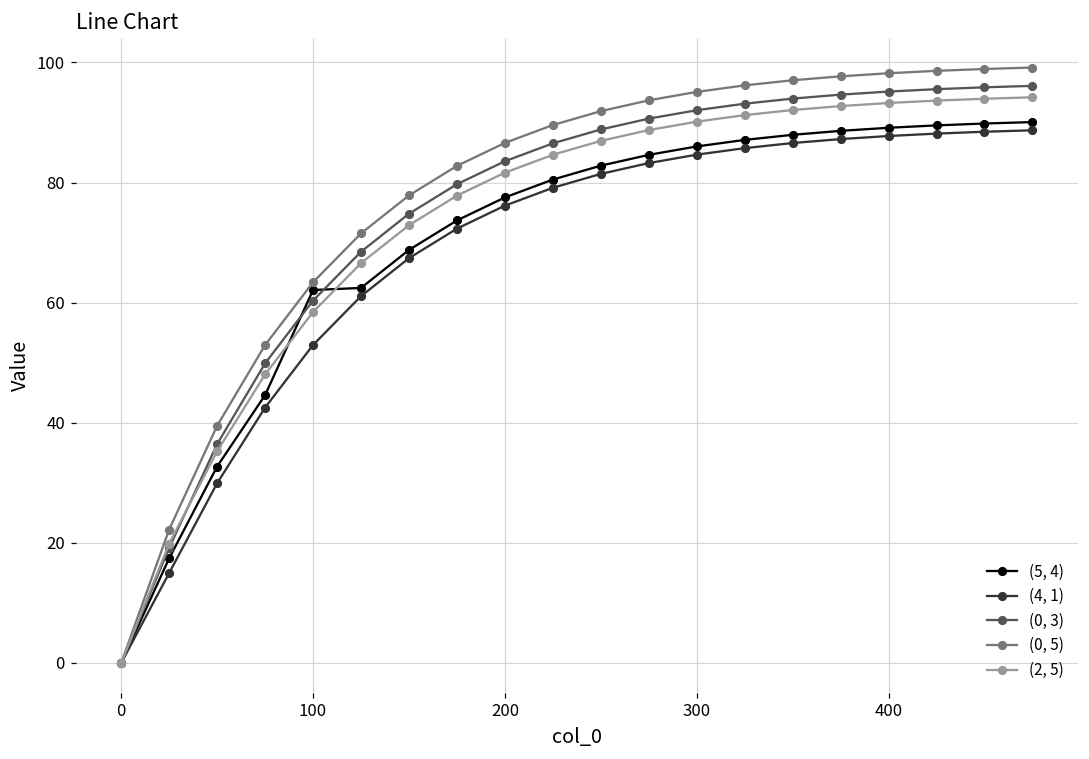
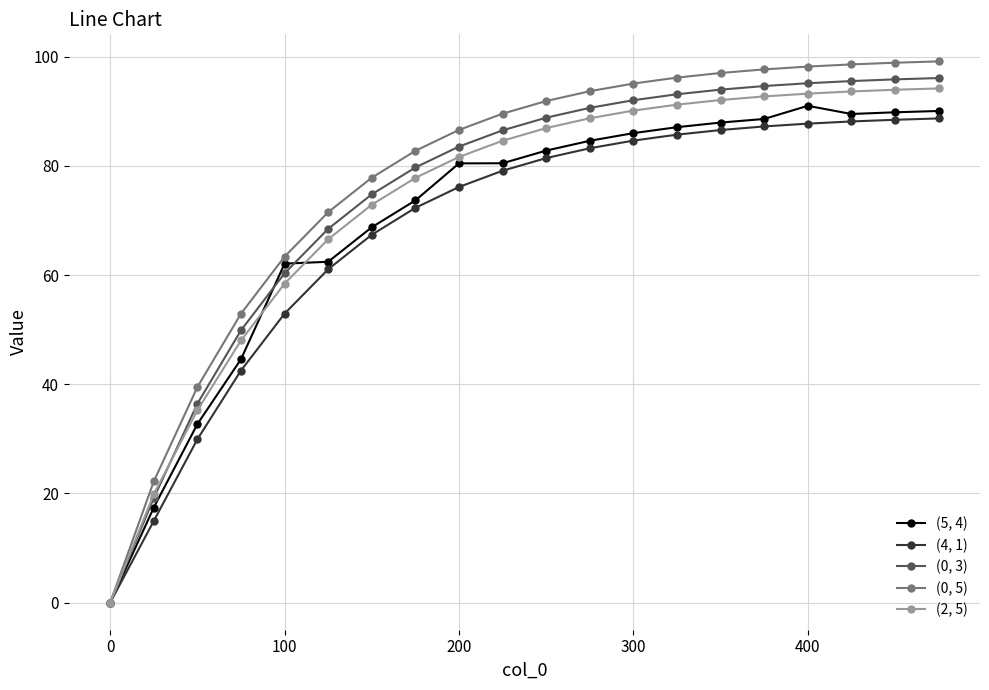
  {
    "(5, 4)": {
      "100": 62,
-     "200": 78,
+     "200": 80,
      "300": 86,
-     "400": 89
+     "400": 91
    }
  }
